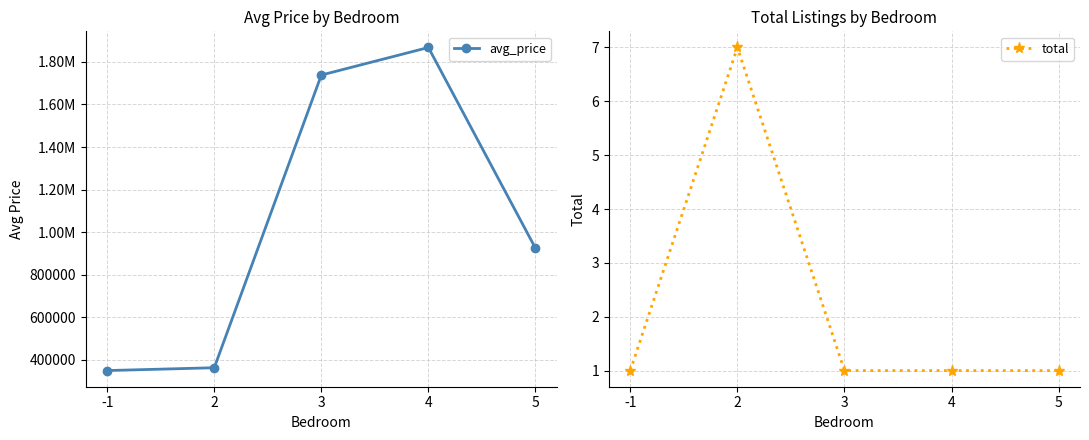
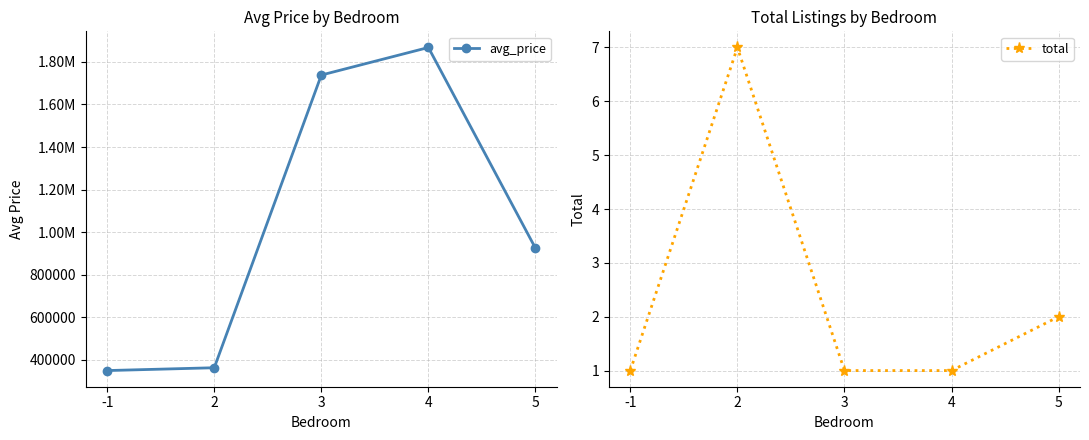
  {
    "Avg Price by Bedroom": {
      "-1": 350000,
      "2": 360000,
      "3": 1740000,
      "4": 1870000,
      "5": 920000
    },
    "Total Listings by Bedroom": {
      "-1": 1,
      "2": 7,
      "3": 1,
      "4": 1,
-     "5": 1
+     "5": 2
    }
  }
